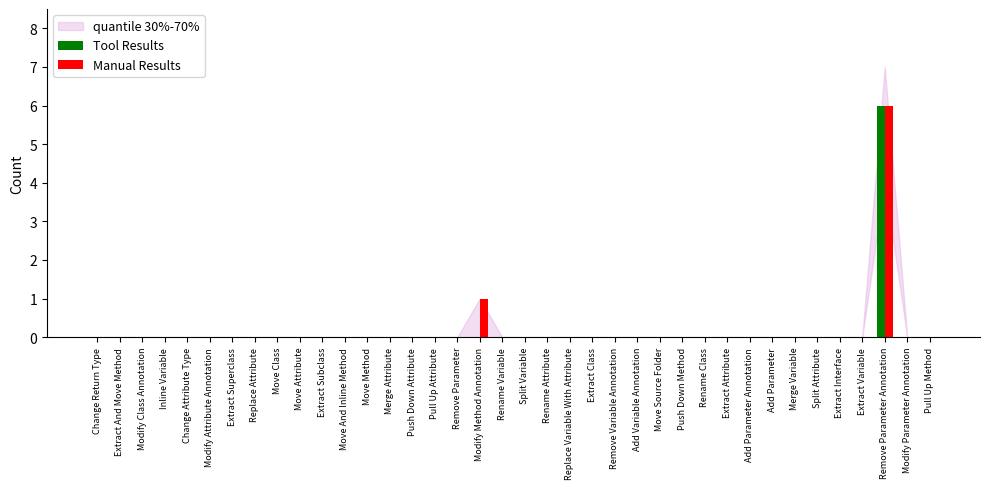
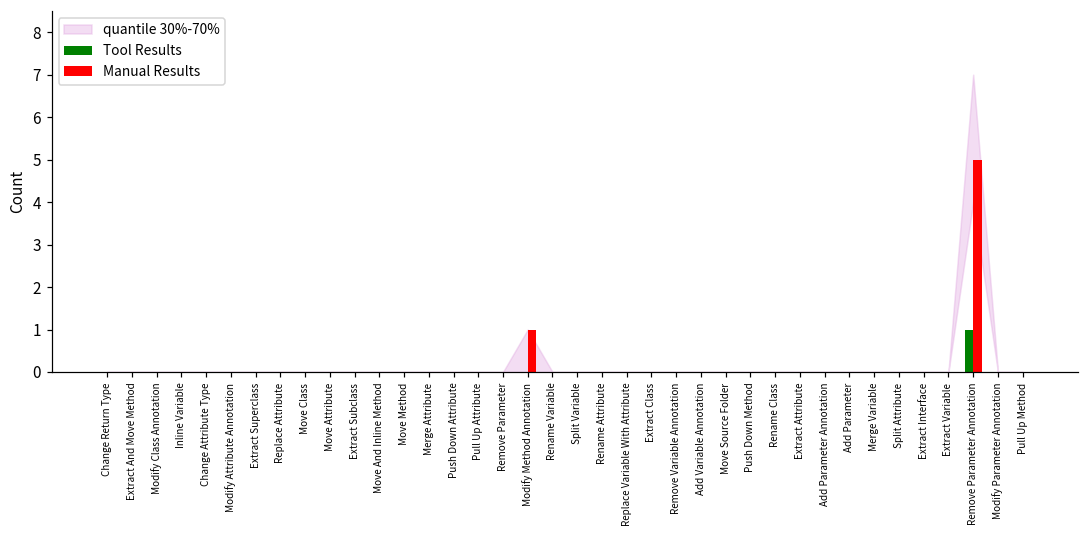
  {
    "Tool Results": {
      "Change Return Type": 0,
      "Extract And Move Method": 0,
      "Modify Class Annotation": 0,
      "Inline Variable": 0,
      "Change Attribute Type": 0,
      "Modify Attribute Annotation": 0,
      "Extract Superclass": 0,
      "Replace Attribute": 0,
      "Move Class": 0,
      "Move Attribute": 0,
      "Extract Subclass": 0,
      "Move And Inline Method": 0,
      "Move Method": 0,
      "Merge Attribute": 0,
      "Push Down Attribute": 0,
      "Pull Up Attribute": 0,
      "Remove Parameter": 0,
      "Modify Method Annotation": 0,
      "Rename Variable": 0,
      "Split Variable": 0,
      "Rename Attribute": 0,
      "Replace Variable With Attribute": 0,
      "Extract Class": 0,
      "Remove Variable Annotation": 0,
      "Add Variable Annotation": 0,
      "Move Source Folder": 0,
      "Push Down Method": 0,
      "Rename Class": 0,
      "Extract Attribute": 0,
      "Add Parameter Annotation": 0,
      "Add Parameter": 0,
      "Merge Variable": 0,
      "Split Attribute": 0,
      "Extract Interface": 0,
      "Extract Variable": 0,
-     "Remove Parameter Annotation": 6,
+     "Remove Parameter Annotation": 1,
      "Modify Parameter Annotation": 0,
      "Pull Up Method": 0
    },
    "Manual Results": {
      "Change Return Type": 0,
      "Extract And Move Method": 0,
      "Modify Class Annotation": 0,
      "Inline Variable": 0,
      "Change Attribute Type": 0,
      "Modify Attribute Annotation": 0,
      "Extract Superclass": 0,
      "Replace Attribute": 0,
      "Move Class": 0,
      "Move Attribute": 0,
      "Extract Subclass": 0,
      "Move And Inline Method": 0,
      "Move Method": 0,
      "Merge Attribute": 0,
      "Push Down Attribute": 0,
      "Pull Up Attribute": 0,
      "Remove Parameter": 0,
      "Modify Method Annotation": 1,
      "Rename Variable": 0,
      "Split Variable": 0,
      "Rename Attribute": 0,
      "Replace Variable With Attribute": 0,
      "Extract Class": 0,
      "Remove Variable Annotation": 0,
      "Add Variable Annotation": 0,
      "Move Source Folder": 0,
      "Push Down Method": 0,
      "Rename Class": 0,
      "Extract Attribute": 0,
      "Add Parameter Annotation": 0,
      "Add Parameter": 0,
      "Merge Variable": 0,
      "Split Attribute": 0,
      "Extract Interface": 0,
      "Extract Variable": 0,
-     "Remove Parameter Annotation": 6,
+     "Remove Parameter Annotation": 5,
      "Modify Parameter Annotation": 0,
      "Pull Up Method": 0
    }
  }
